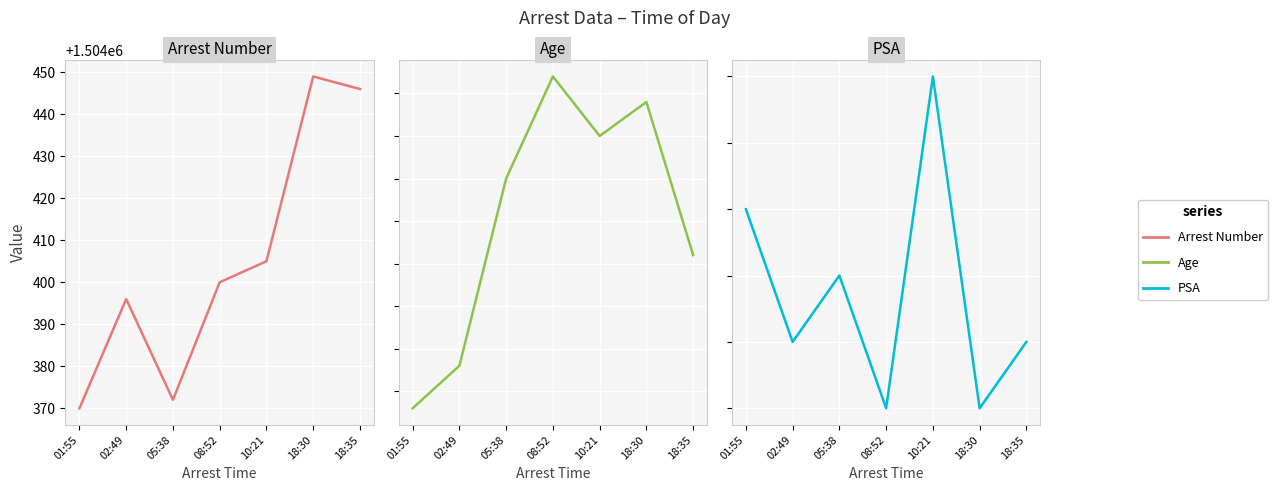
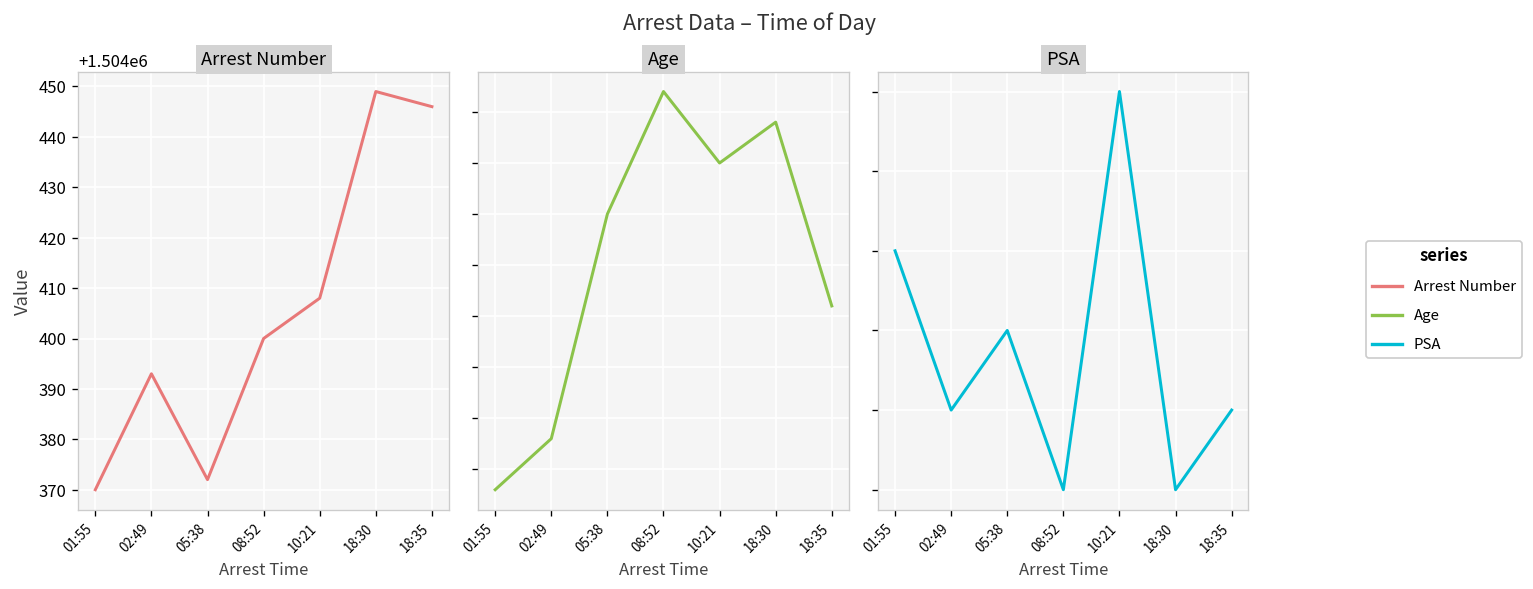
  {
    "Arrest Number": {
      "01:55": 1504370,
-     "02:49": 1504396,
+     "02:49": 1504393,
      "05:38": 1504372,
      "08:52": 1504400,
-     "10:21": 1504405,
+     "10:21": 1504408,
      "18:30": 1504449,
      "18:35": 1504446
    }
  }
